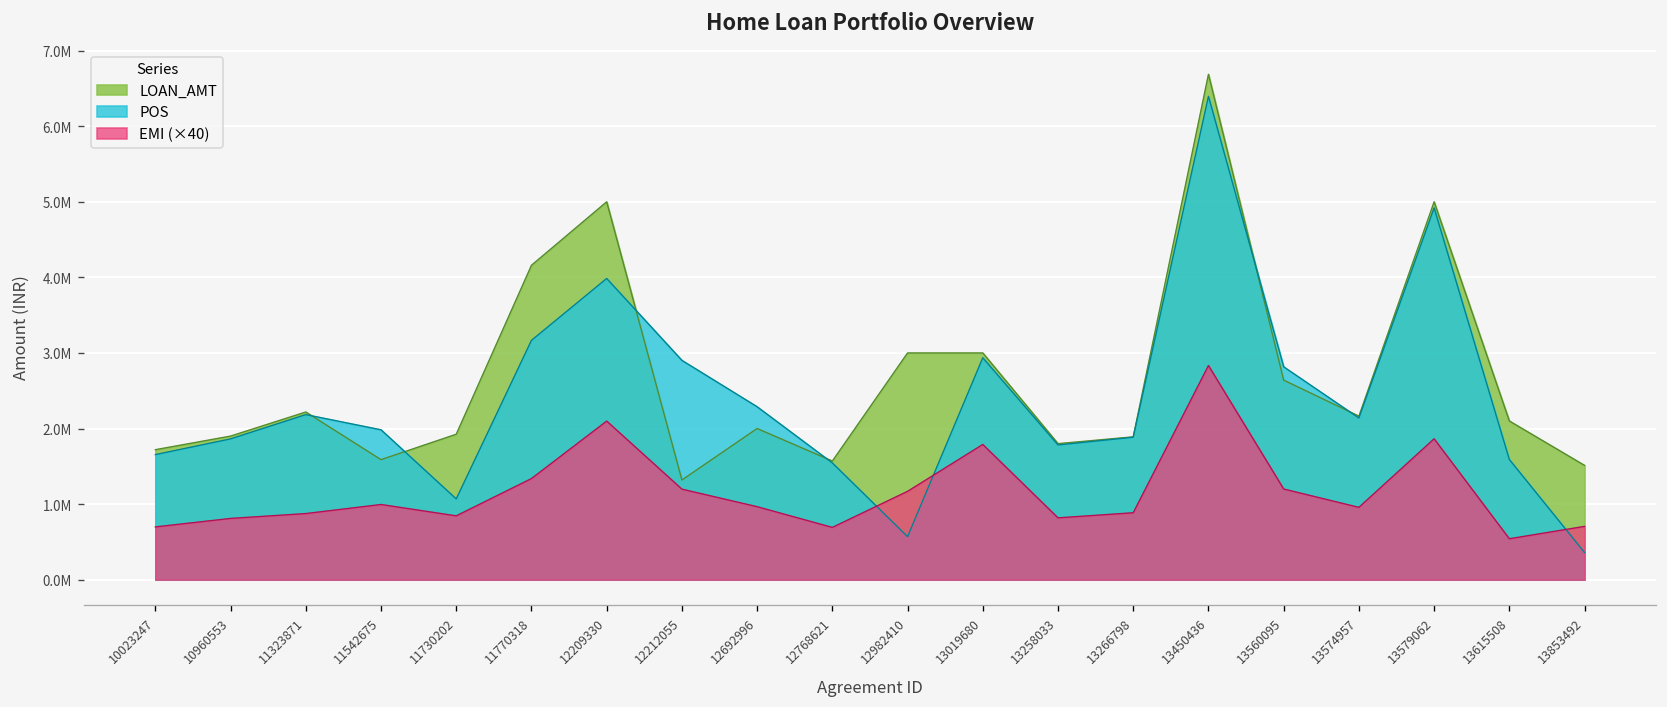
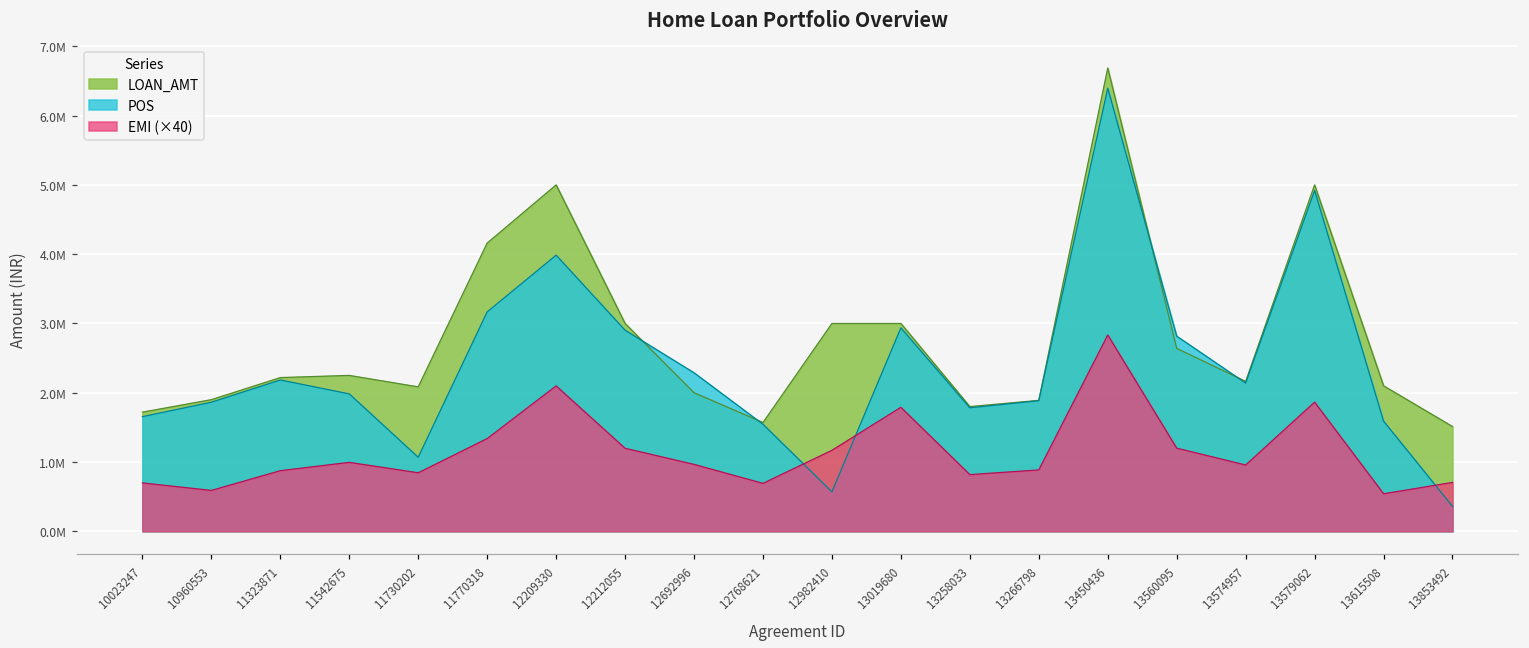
  {
    "LOAN_AMT": {
      "10023247": 1700000,
-     "11542675": 1600000,
-     "11730202": 1900000,
+     "11542675": 2300000,
+     "11730202": 2100000,
      "11770318": 4200000,
      "12209330": 5000000,
-     "12212055": 1300000,
+     "12212055": 3000000,
      "12692996": 2000000,
      "12982410": 3000000,
      "13019680": 3000000,
      "13450436": 6700000,
      "13560095": 2600000,
      "13579062": 5000000,
      "13615508": 2100000,
      "13853492": 1500000
    },
    "POS": {
      "10023247": 1700000,
      "11542675": 2000000,
      "11730202": 1100000,
      "11770318": 3200000,
      "12209330": 4000000,
      "12212055": 2900000,
      "12692996": 2300000,
      "12982410": 600000,
      "13019680": 2900000,
      "13450436": 6400000,
      "13560095": 2800000,
      "13579062": 4900000,
      "13615508": 1600000,
      "13853492": 400000
    },
    "EMI (×40)": {
      "10023247": 700000,
-     "10960553": 800000,
+     "10960553": 600000,
      "11323871": 900000,
      "11542675": 1000000,
      "11730202": 800000,
      "11770318": 1300000,
      "12209330": 2100000,
      "12212055": 1200000,
      "12692996": 1000000,
      "12768621": 700000,
      "12982410": 1200000,
      "13019680": 1800000,
      "13258033": 800000,
      "13266798": 900000,
      "13450436": 2800000,
      "13560095": 1200000,
      "13574957": 1000000,
      "13579062": 1900000,
      "13615508": 500000,
      "13853492": 700000
    }
  }
